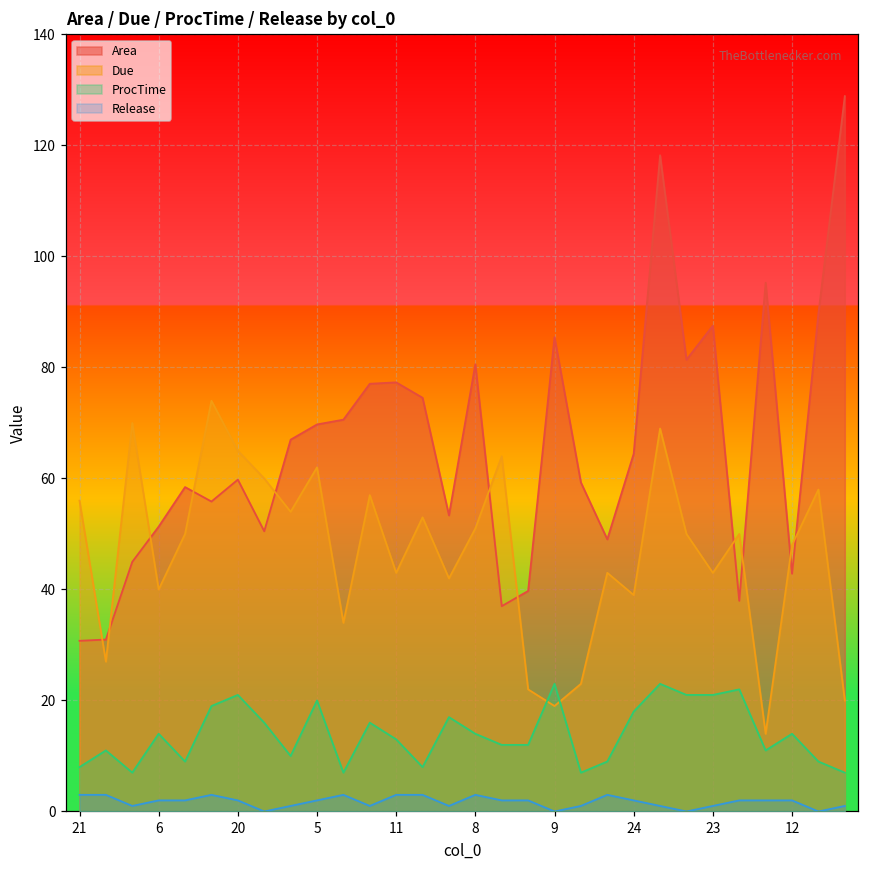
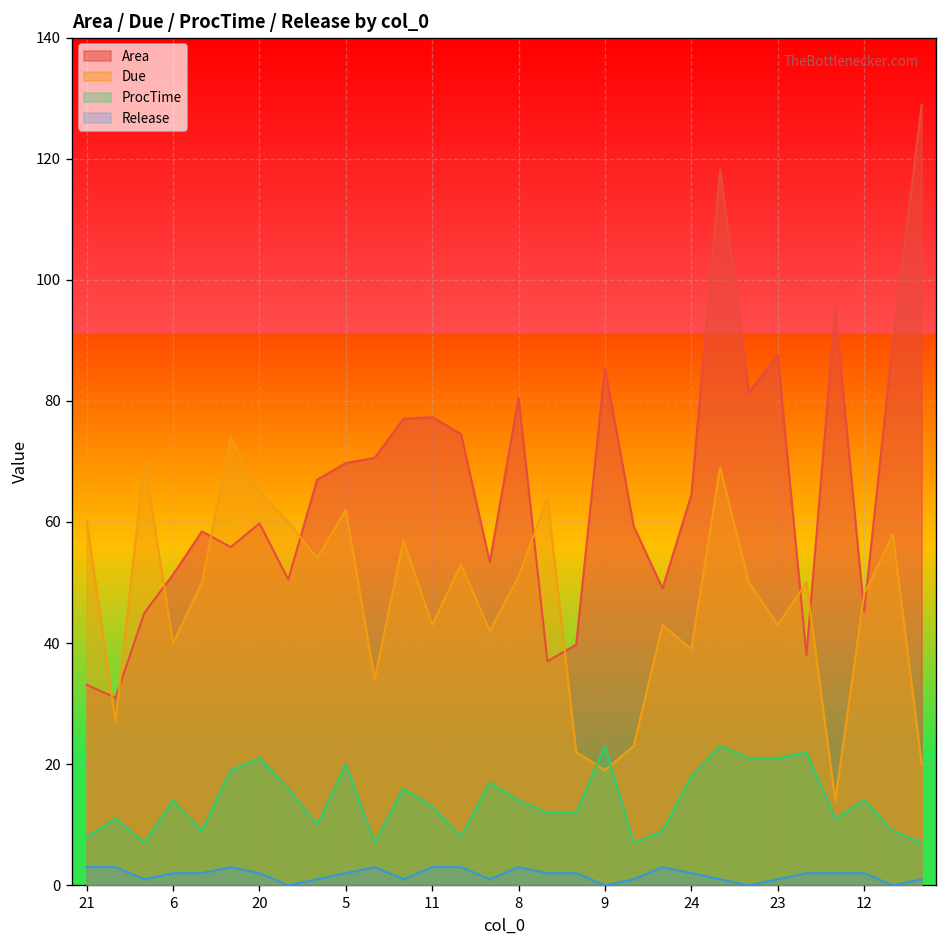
  {
    "Area": {
-     "21": 31,
+     "21": 33,
      "6": 51,
      "9": 85,
      "24": 64,
-     "12": 43
+     "12": 45
    },
    "Due": {
-     "21": 56,
+     "21": 60,
      "6": 40,
      "9": 19,
      "24": 39,
      "12": 48
    }
  }
